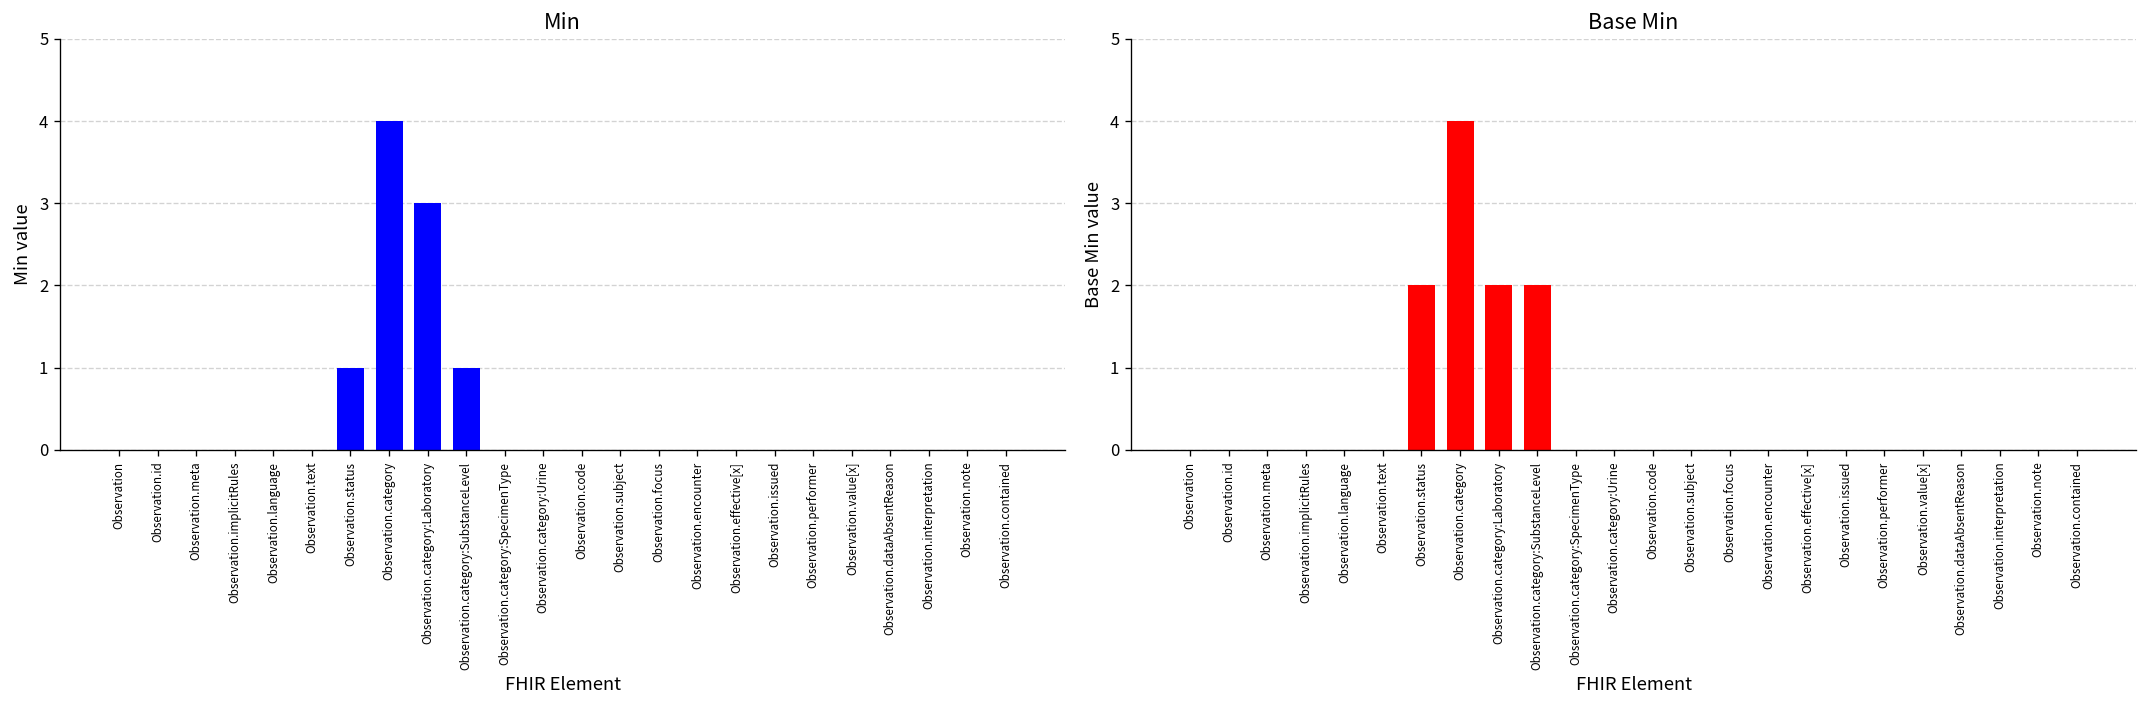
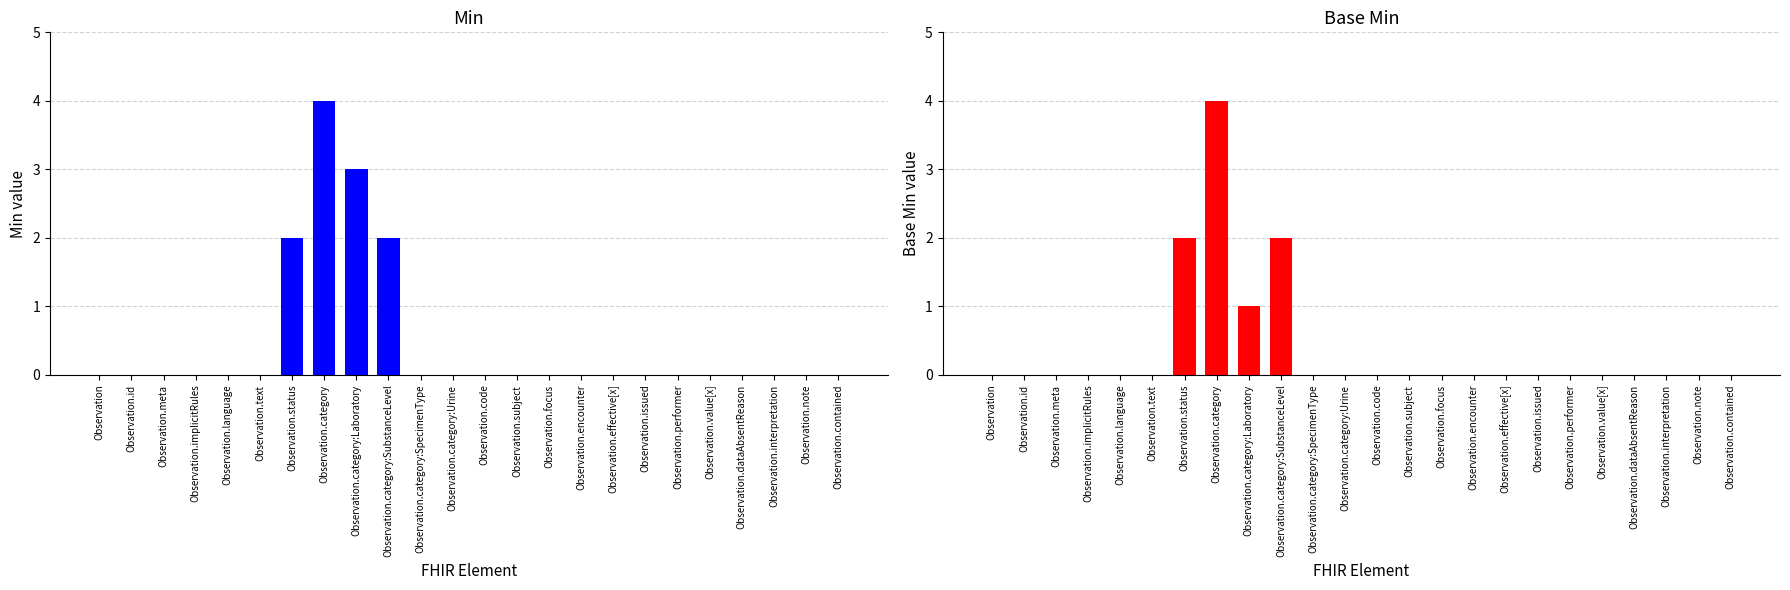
  {
    "Min": {
      "Observation": 0,
      "Observation.id": 0,
      "Observation.meta": 0,
      "Observation.implicitRules": 0,
      "Observation.language": 0,
      "Observation.text": 0,
-     "Observation.status": 1,
+     "Observation.status": 2,
      "Observation.category": 4,
      "Observation.category:Laboratory": 3,
-     "Observation.category:SubstanceLevel": 1,
+     "Observation.category:SubstanceLevel": 2,
      "Observation.category:SpecimenType": 0,
      "Observation.category:Urine": 0,
      "Observation.code": 0,
      "Observation.subject": 0,
      "Observation.focus": 0,
      "Observation.encounter": 0,
      "Observation.effective[x]": 0,
      "Observation.issued": 0,
      "Observation.performer": 0,
      "Observation.value[x]": 0,
      "Observation.dataAbsentReason": 0,
      "Observation.interpretation": 0,
      "Observation.note": 0,
      "Observation.contained": 0
    },
    "Base Min": {
      "Observation": 0,
      "Observation.id": 0,
      "Observation.meta": 0,
      "Observation.implicitRules": 0,
      "Observation.language": 0,
      "Observation.text": 0,
      "Observation.status": 2,
      "Observation.category": 4,
-     "Observation.category:Laboratory": 2,
+     "Observation.category:Laboratory": 1,
      "Observation.category:SubstanceLevel": 2,
      "Observation.category:SpecimenType": 0,
      "Observation.category:Urine": 0,
      "Observation.code": 0,
      "Observation.subject": 0,
      "Observation.focus": 0,
      "Observation.encounter": 0,
      "Observation.effective[x]": 0,
      "Observation.issued": 0,
      "Observation.performer": 0,
      "Observation.value[x]": 0,
      "Observation.dataAbsentReason": 0,
      "Observation.interpretation": 0,
      "Observation.note": 0,
      "Observation.contained": 0
    }
  }
